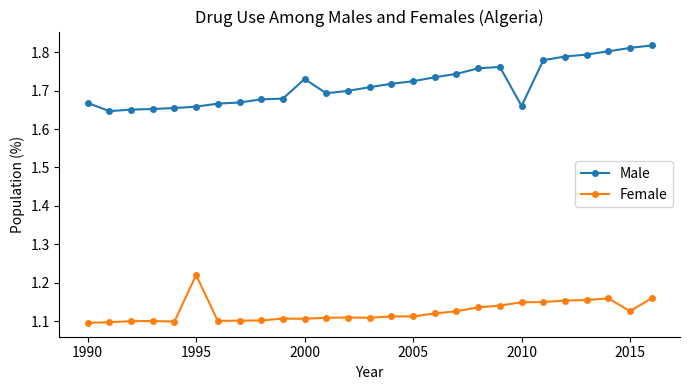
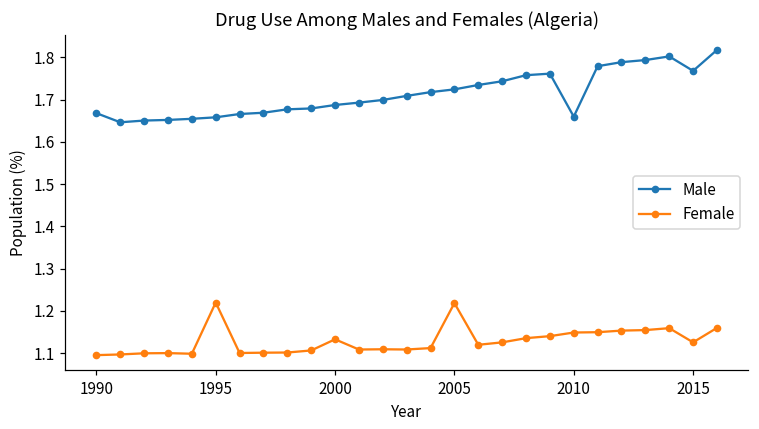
  {
    "Male": {
      "1990": 1.67,
      "1995": 1.66,
-     "2000": 1.73,
+     "2000": 1.69,
      "2005": 1.72,
      "2010": 1.66,
-     "2015": 1.81
+     "2015": 1.77
    },
    "Female": {
      "1990": 1.10,
      "1995": 1.22,
-     "2000": 1.11,
-     "2005": 1.11,
+     "2000": 1.13,
+     "2005": 1.22,
      "2010": 1.15,
      "2015": 1.13
    }
  }
